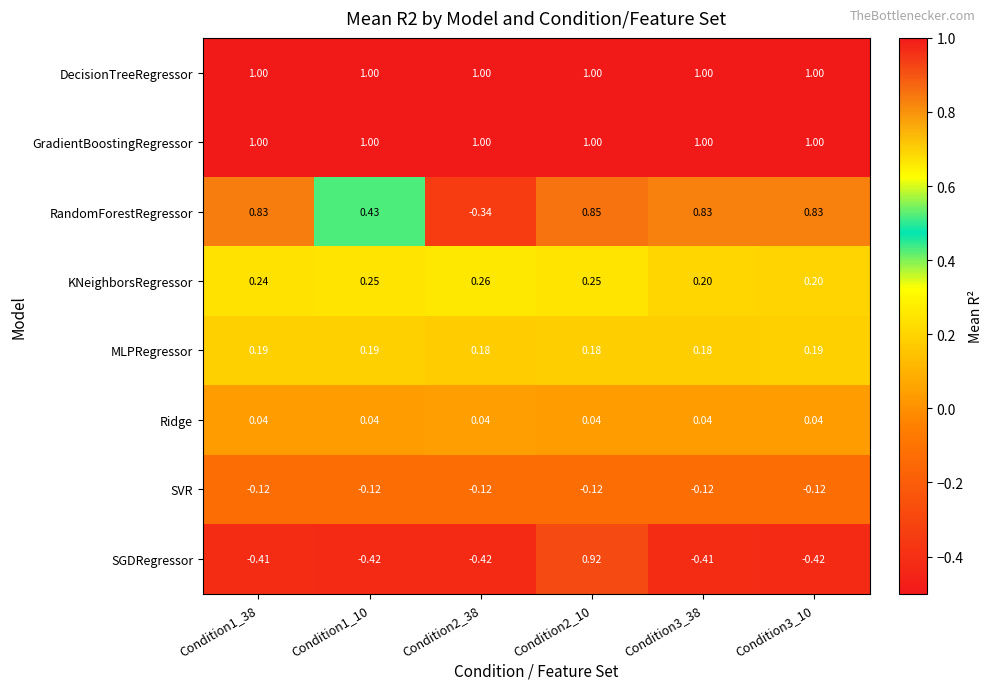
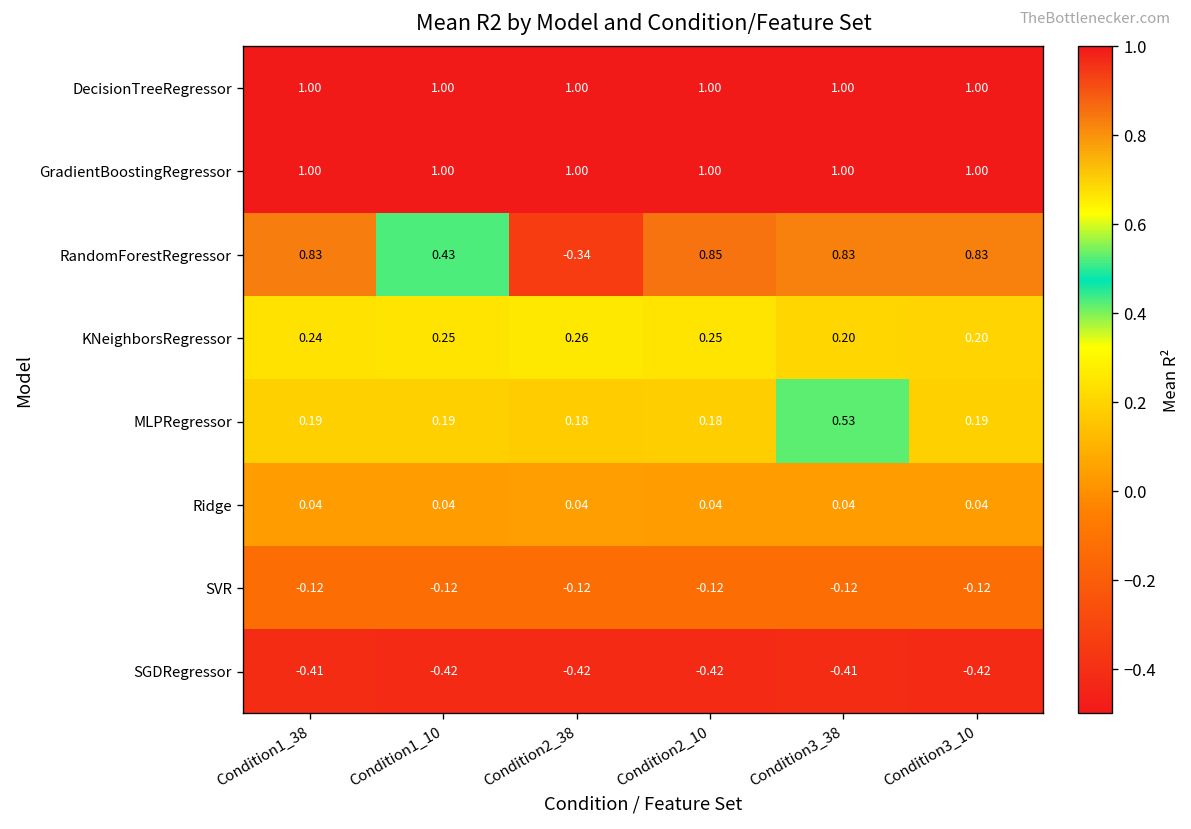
  {
    "DecisionTreeRegressor": {
      "Condition1_38": 1.00,
      "Condition1_10": 1.00,
      "Condition2_38": 1.00,
      "Condition2_10": 1.00,
      "Condition3_38": 1.00,
      "Condition3_10": 1.00
    },
    "GradientBoostingRegressor": {
      "Condition1_38": 1.00,
      "Condition1_10": 1.00,
      "Condition2_38": 1.00,
      "Condition2_10": 1.00,
      "Condition3_38": 1.00,
      "Condition3_10": 1.00
    },
    "RandomForestRegressor": {
      "Condition1_38": 0.83,
      "Condition1_10": 0.43,
      "Condition2_38": -0.34,
      "Condition2_10": 0.85,
      "Condition3_38": 0.83,
      "Condition3_10": 0.83
    },
    "KNeighborsRegressor": {
      "Condition1_38": 0.24,
      "Condition1_10": 0.25,
      "Condition2_38": 0.26,
      "Condition2_10": 0.25,
      "Condition3_38": 0.20,
      "Condition3_10": 0.20
    },
    "MLPRegressor": {
      "Condition1_38": 0.19,
      "Condition1_10": 0.19,
      "Condition2_38": 0.18,
      "Condition2_10": 0.18,
-     "Condition3_38": 0.18,
+     "Condition3_38": 0.53,
      "Condition3_10": 0.19
    },
    "Ridge": {
      "Condition1_38": 0.04,
      "Condition1_10": 0.04,
      "Condition2_38": 0.04,
      "Condition2_10": 0.04,
      "Condition3_38": 0.04,
      "Condition3_10": 0.04
    },
    "SVR": {
      "Condition1_38": -0.12,
      "Condition1_10": -0.12,
      "Condition2_38": -0.12,
      "Condition2_10": -0.12,
      "Condition3_38": -0.12,
      "Condition3_10": -0.12
    },
    "SGDRegressor": {
      "Condition1_38": -0.41,
      "Condition1_10": -0.42,
      "Condition2_38": -0.42,
-     "Condition2_10": 0.92,
+     "Condition2_10": -0.42,
      "Condition3_38": -0.41,
      "Condition3_10": -0.42
    }
  }
